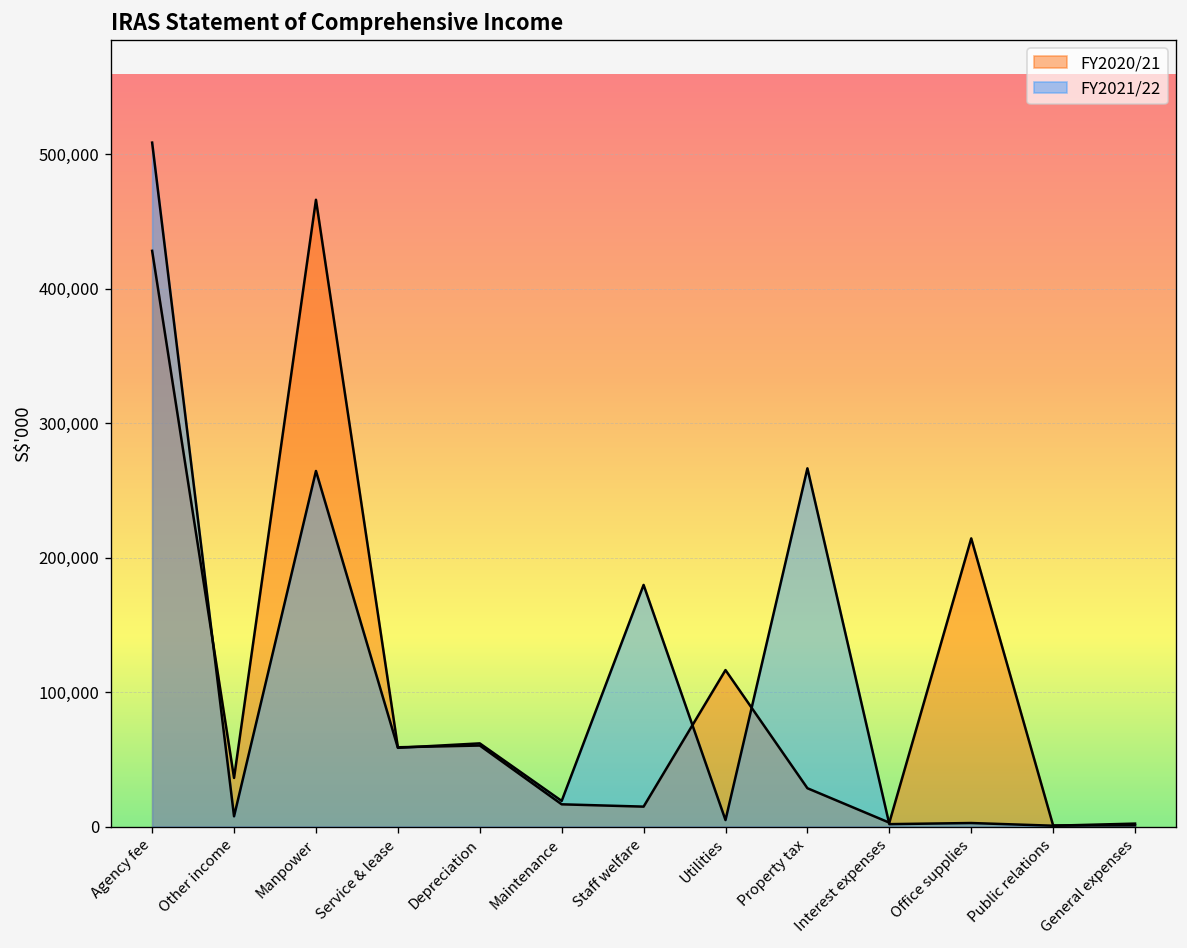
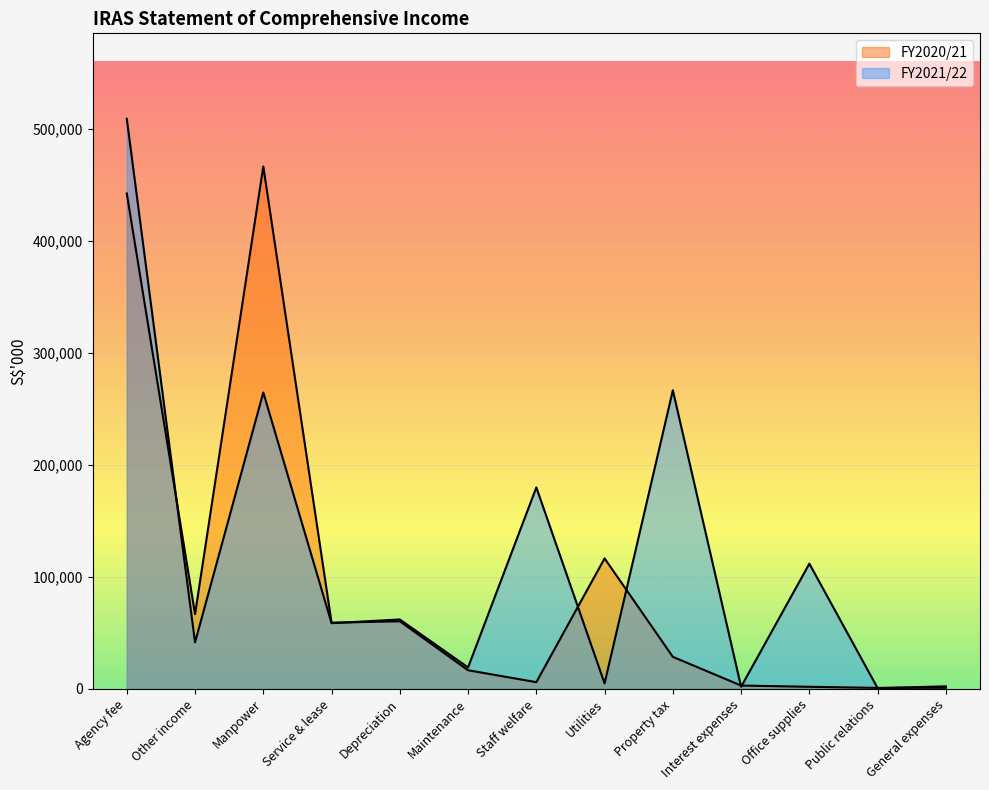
  {
    "FY2020/21": {
-     "Agency fee": "428,000",
-     "Other income": "36,000",
+     "Agency fee": "442,000",
+     "Other income": "67,000",
      "Manpower": "466,000",
      "Maintenance": "17,000",
-     "Staff welfare": "15,000",
+     "Staff welfare": "6,000",
      "Utilities": "116,000",
      "Property tax": "29,000",
-     "Office supplies": "214,000"
+     "Office supplies": "2,000"
    },
    "FY2021/22": {
      "Agency fee": "509,000",
-     "Other income": "8,000",
+     "Other income": "41,000",
      "Manpower": "265,000",
      "Maintenance": "19,000",
      "Staff welfare": "180,000",
      "Utilities": "5,000",
      "Property tax": "266,000",
-     "Office supplies": "3,000"
+     "Office supplies": "112,000"
    }
  }
